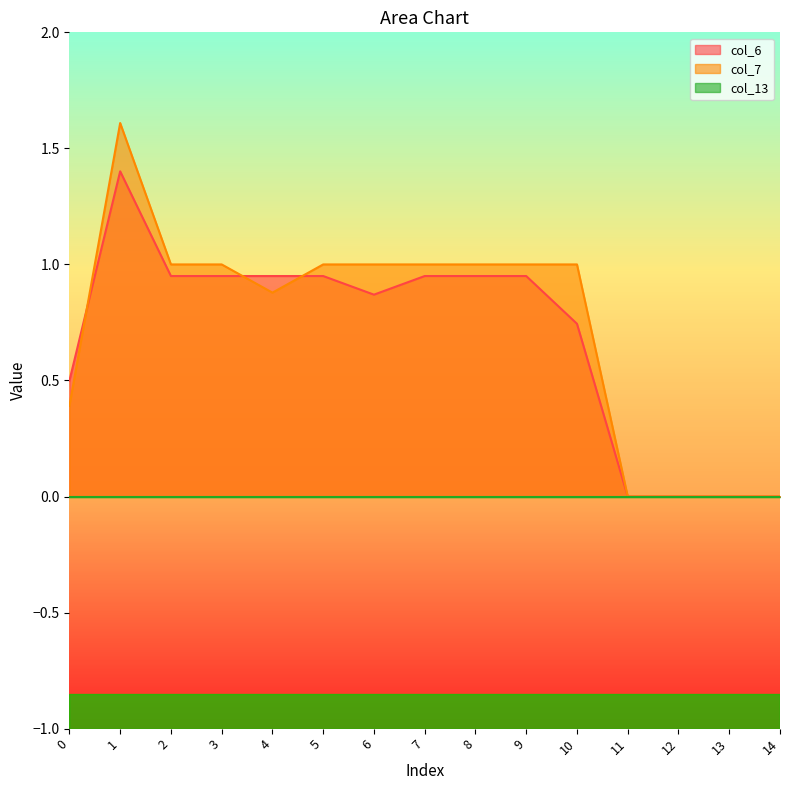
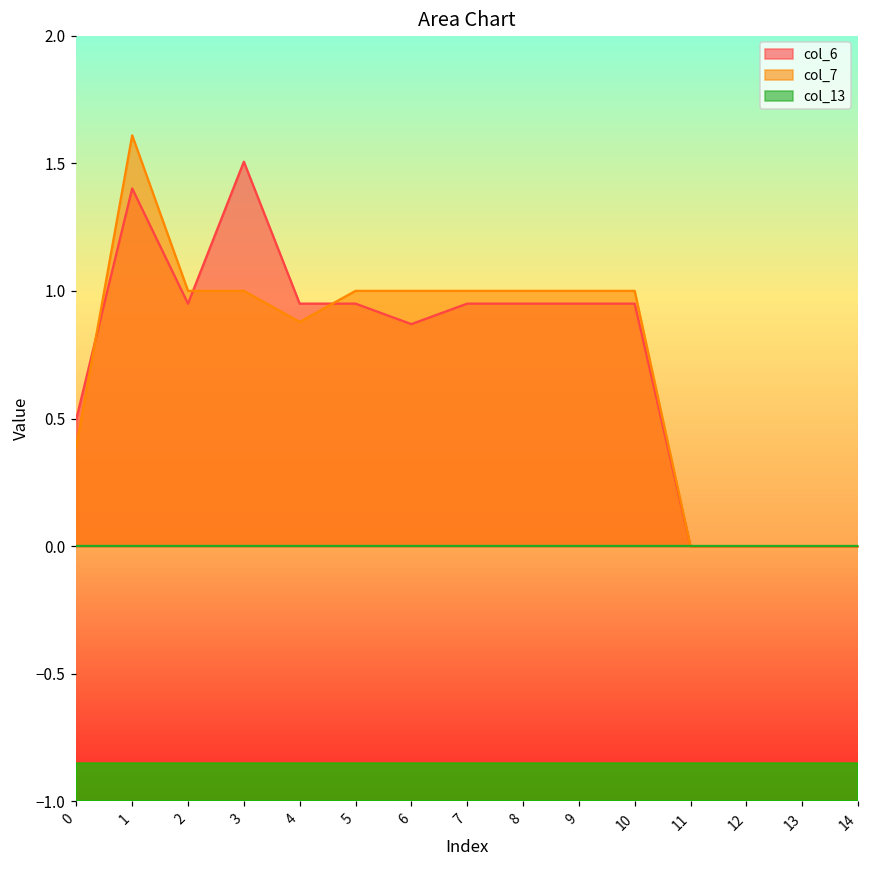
  {
    "col_6": {
      "0": 0.50,
      "1": 1.40,
      "2": 0.95,
-     "3": 0.95,
+     "3": 1.51,
      "4": 0.95,
      "5": 0.95,
      "6": 0.87,
      "7": 0.95,
      "8": 0.95,
      "9": 0.95,
-     "10": 0.74
+     "10": 0.95
    },
    "col_7": {
      "0": 0.39,
      "1": 1.61,
      "2": 1.00,
      "3": 1.00,
      "4": 0.88,
      "5": 1.00,
      "6": 1.00,
      "7": 1.00,
      "8": 1.00,
      "9": 1.00,
      "10": 1.00
    },
    "col_13": {
      "0": 0.00,
      "1": 0.00,
      "2": 0.00,
      "3": 0.00,
      "4": 0.00,
      "5": 0.00,
      "6": 0.00,
      "7": 0.00,
      "8": 0.00,
      "9": 0.00,
      "10": 0.00
    }
  }
